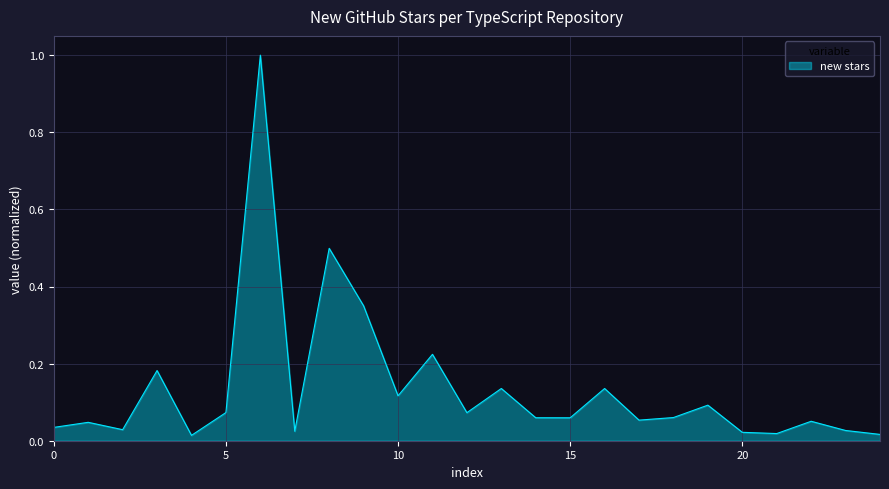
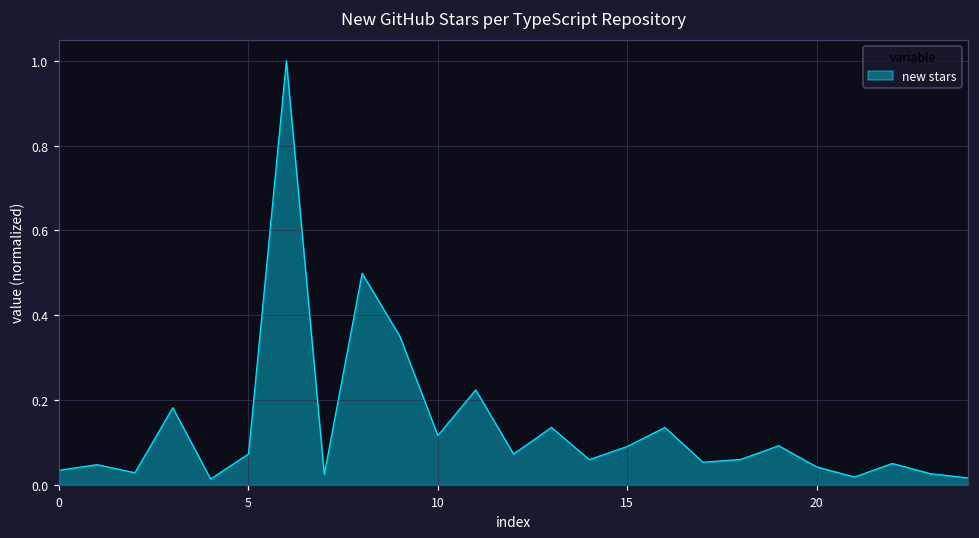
  {
    "0": 0.03,
    "5": 0.07,
    "10": 0.12,
-   "15": 0.06,
-   "20": 0.02
+   "15": 0.09,
+   "20": 0.04
  }
